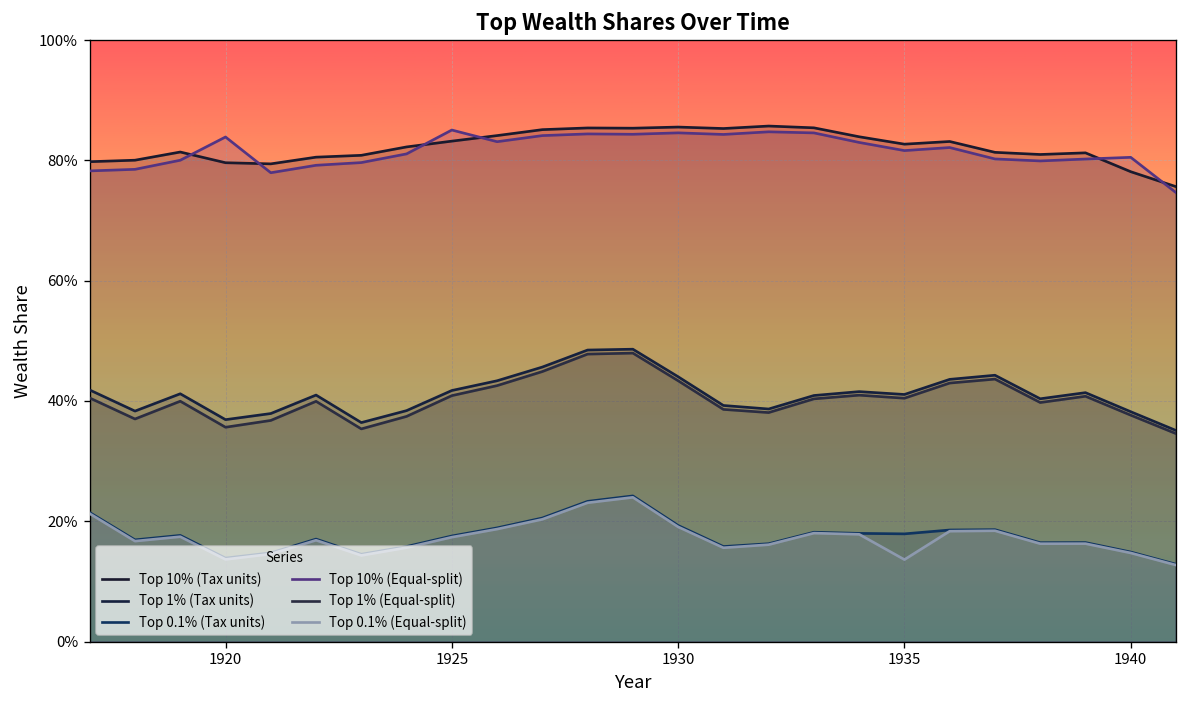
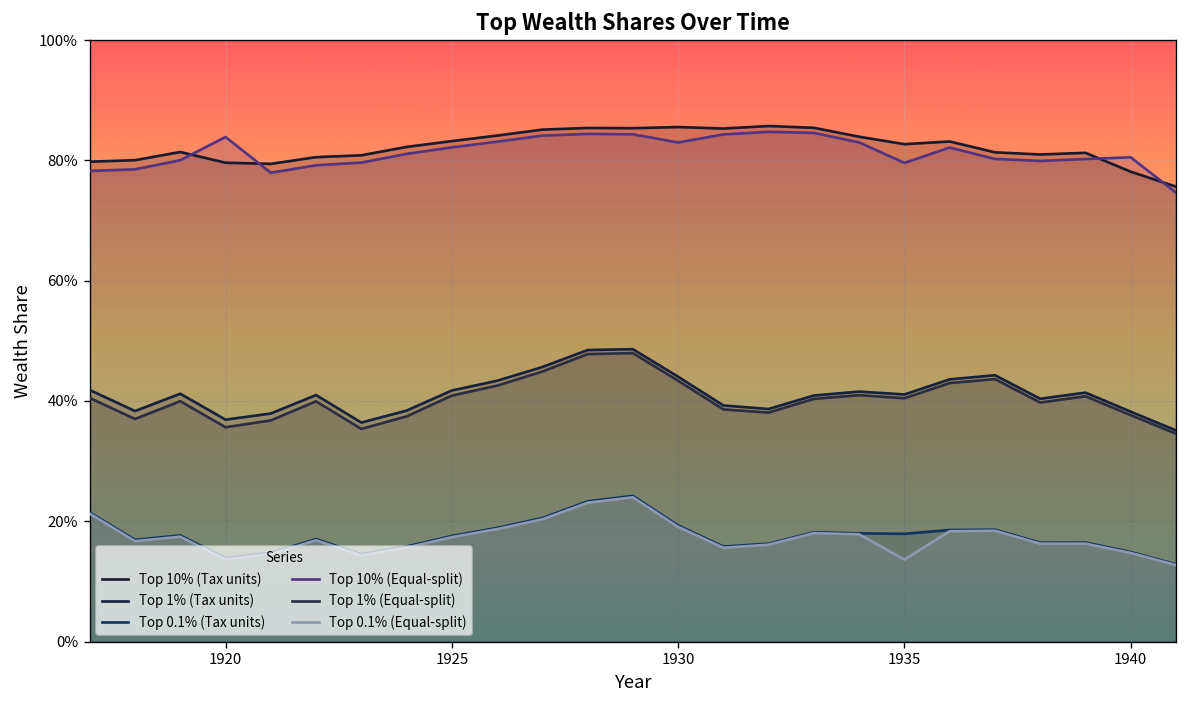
  {
    "Top 10% (Equal-split)": {
      "1920": "84%",
-     "1925": "85%",
-     "1930": "85%",
-     "1935": "82%",
+     "1925": "82%",
+     "1930": "83%",
+     "1935": "80%",
      "1940": "81%"
    },
    "Top 0.1% (Equal-split)": {
      "1935": "14%"
    }
  }
